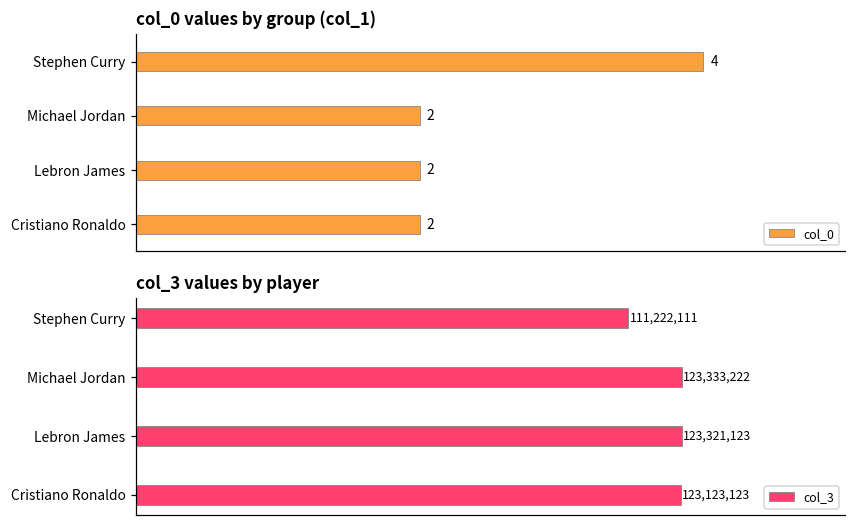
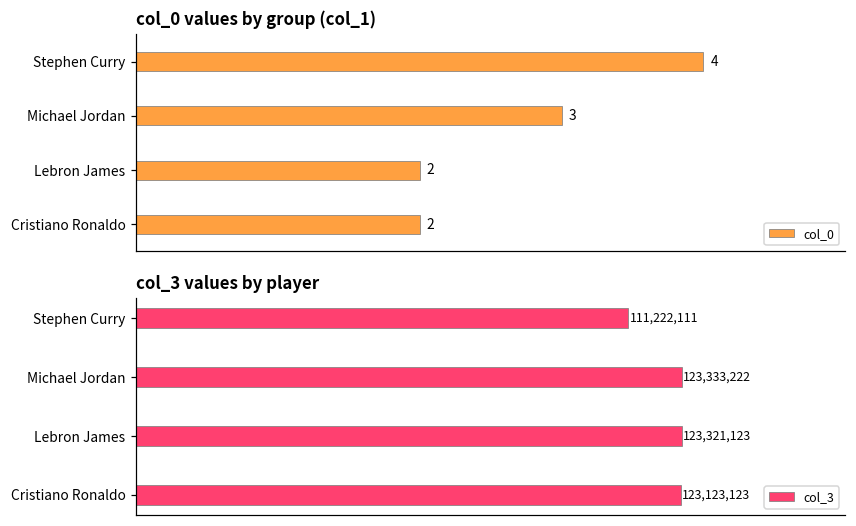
  {
    "col_0 values by group (col_1)": {
      "Stephen Curry": 4,
-     "Michael Jordan": 2,
+     "Michael Jordan": 3,
      "Lebron James": 2,
      "Cristiano Ronaldo": 2
    }
  }
